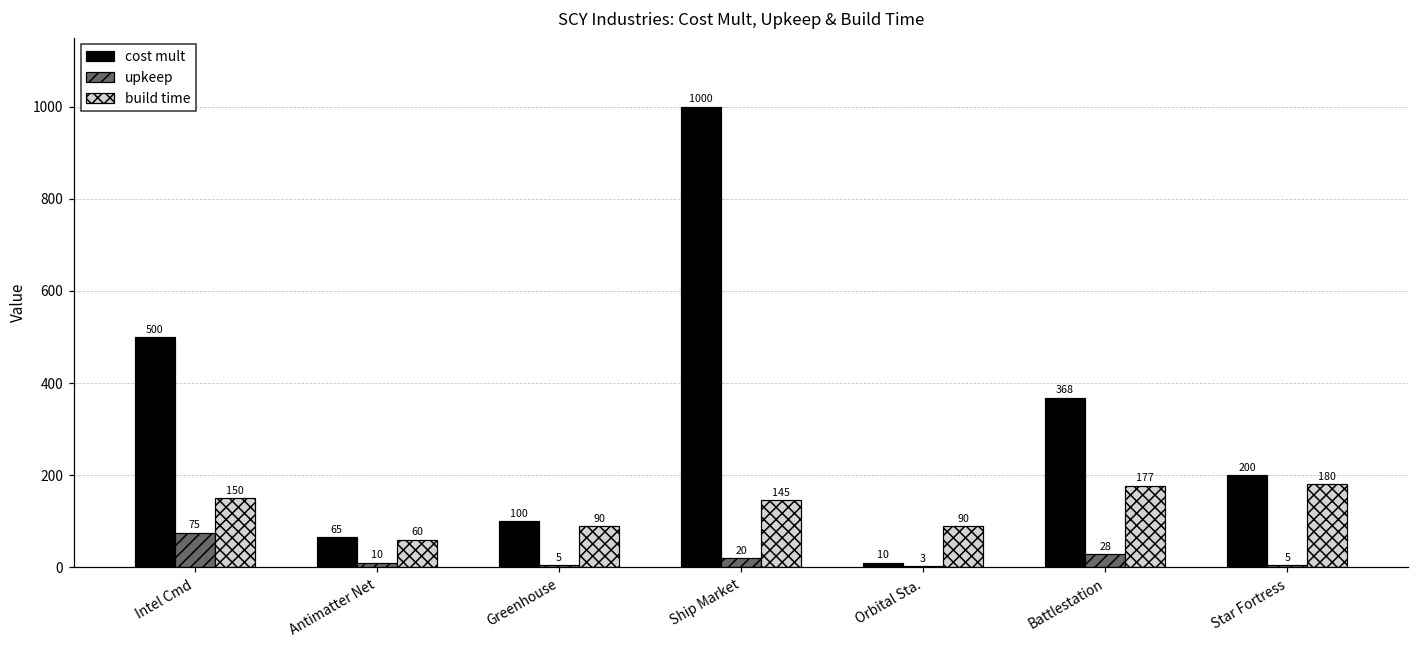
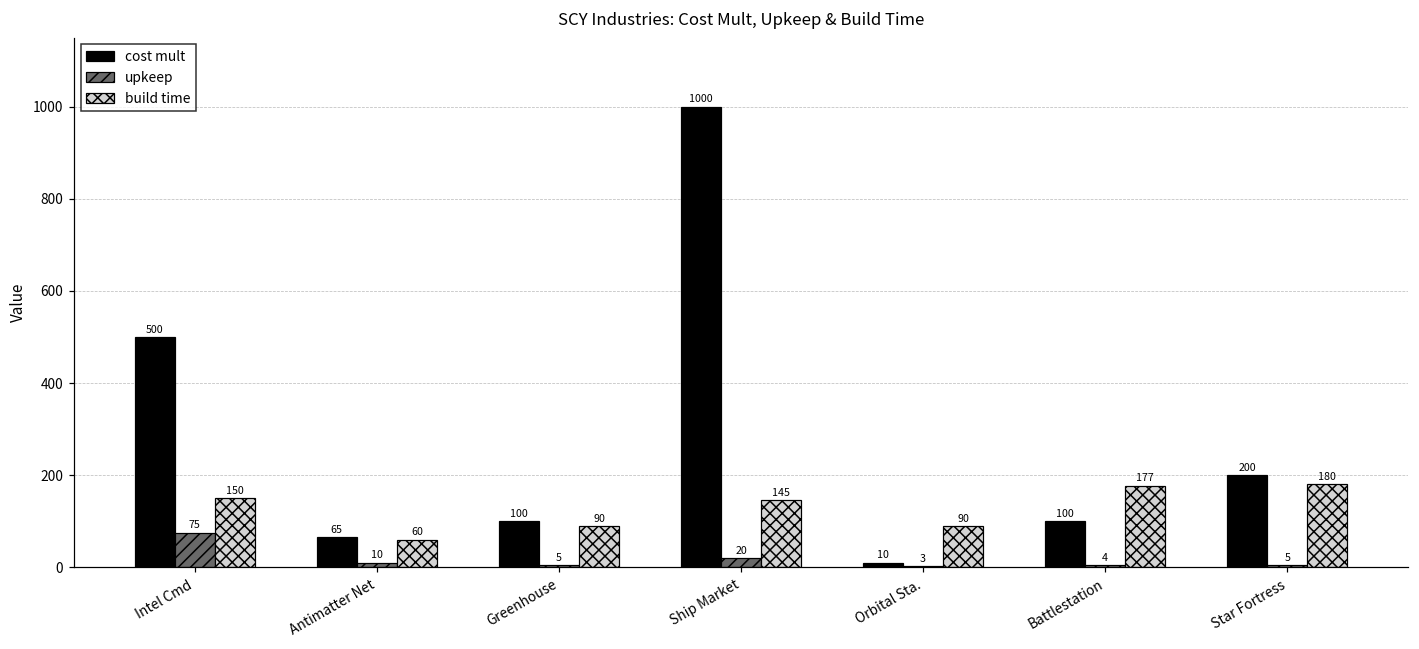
  {
    "cost mult": {
      "Intel Cmd": 500,
      "Antimatter Net": 65,
      "Greenhouse": 100,
      "Ship Market": 1000,
      "Orbital Sta.": 10,
-     "Battlestation": 368,
+     "Battlestation": 100,
      "Star Fortress": 200
    },
    "upkeep": {
      "Intel Cmd": 75,
      "Antimatter Net": 10,
      "Greenhouse": 5,
      "Ship Market": 20,
      "Orbital Sta.": 3,
-     "Battlestation": 28,
+     "Battlestation": 4,
      "Star Fortress": 5
    },
    "build time": {
      "Intel Cmd": 150,
      "Antimatter Net": 60,
      "Greenhouse": 90,
      "Ship Market": 145,
      "Orbital Sta.": 90,
      "Battlestation": 177,
      "Star Fortress": 180
    }
  }
